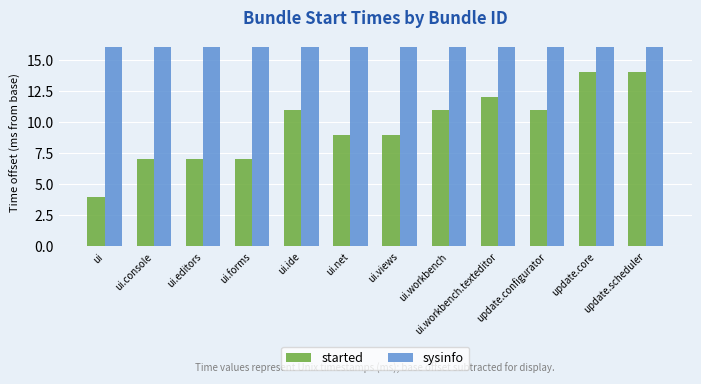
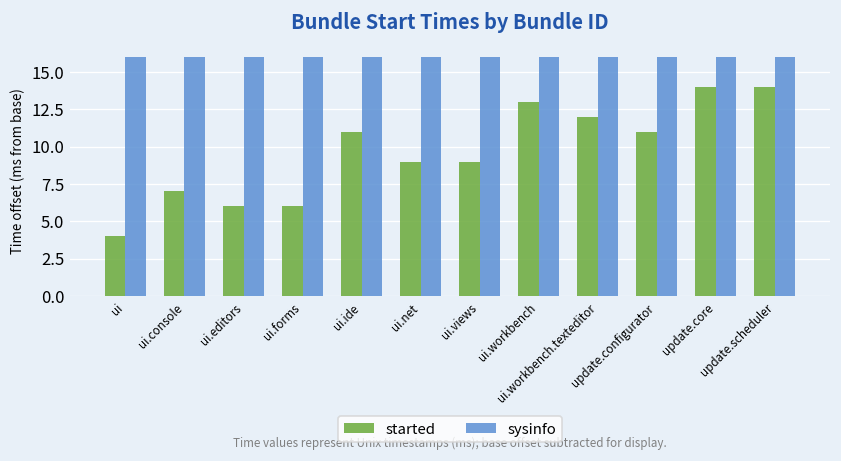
  {
    "started": {
      "ui": 4.0,
      "ui.console": 7.0,
-     "ui.editors": 7.0,
-     "ui.forms": 7.0,
+     "ui.editors": 6.0,
+     "ui.forms": 6.0,
      "ui.ide": 11.0,
      "ui.net": 9.0,
      "ui.views": 9.0,
-     "ui.workbench": 11.0,
+     "ui.workbench": 13.0,
      "ui.workbench.texteditor": 12.0,
      "update.configurator": 11.0,
      "update.core": 14.0,
      "update.scheduler": 14.0
    },
    "sysinfo": {
      "ui": 16.0,
      "ui.console": 16.0,
      "ui.editors": 16.0,
      "ui.forms": 16.0,
      "ui.ide": 16.0,
      "ui.net": 16.0,
      "ui.views": 16.0,
      "ui.workbench": 16.0,
      "ui.workbench.texteditor": 16.0,
      "update.configurator": 16.0,
      "update.core": 16.0,
      "update.scheduler": 16.0
    }
  }
